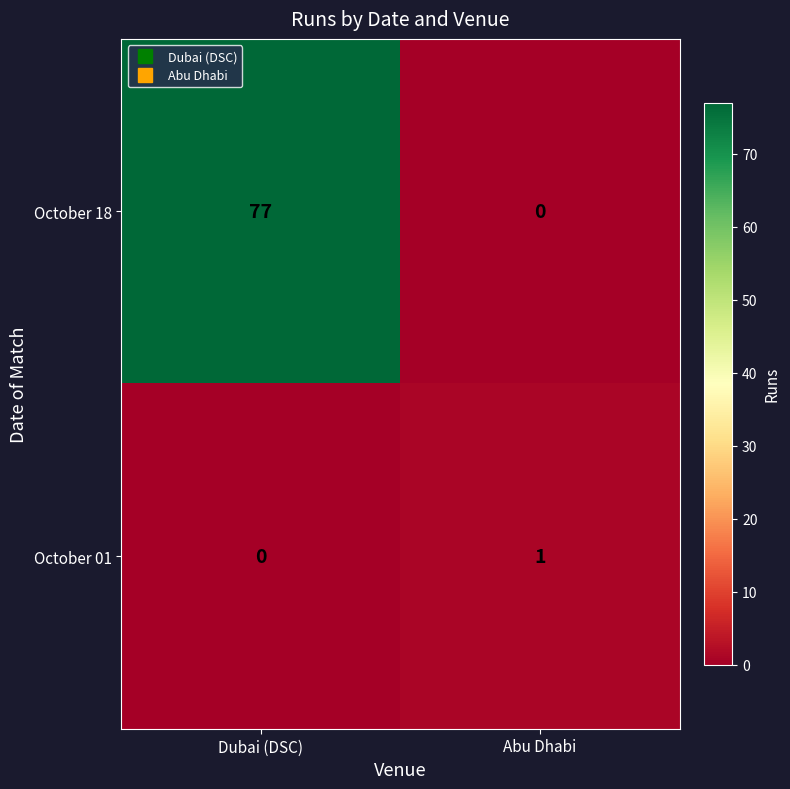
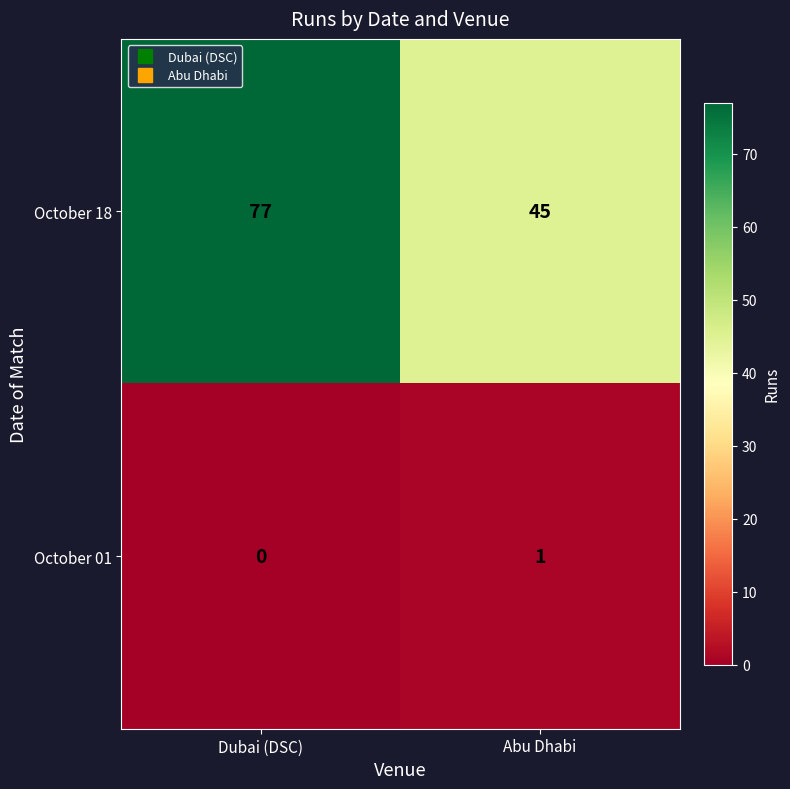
  {
    "October 18": {
      "Dubai (DSC)": 77,
-     "Abu Dhabi": 0
+     "Abu Dhabi": 45
    },
    "October 01": {
      "Dubai (DSC)": 0,
      "Abu Dhabi": 1
    }
  }
